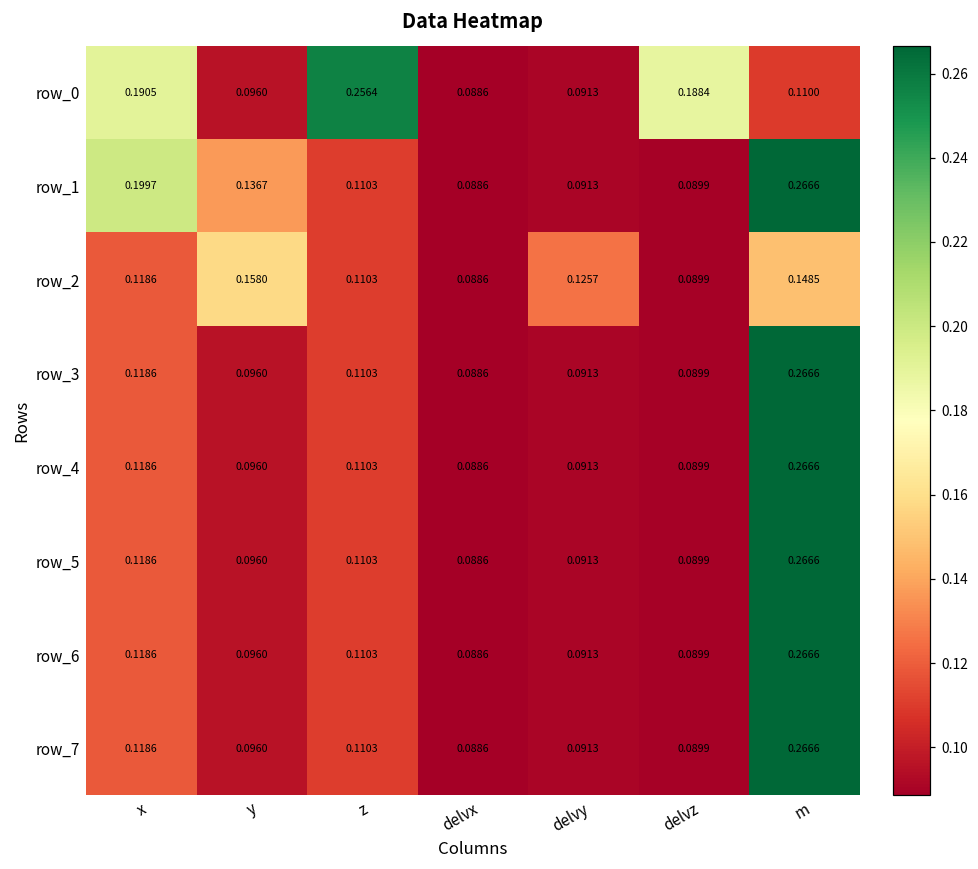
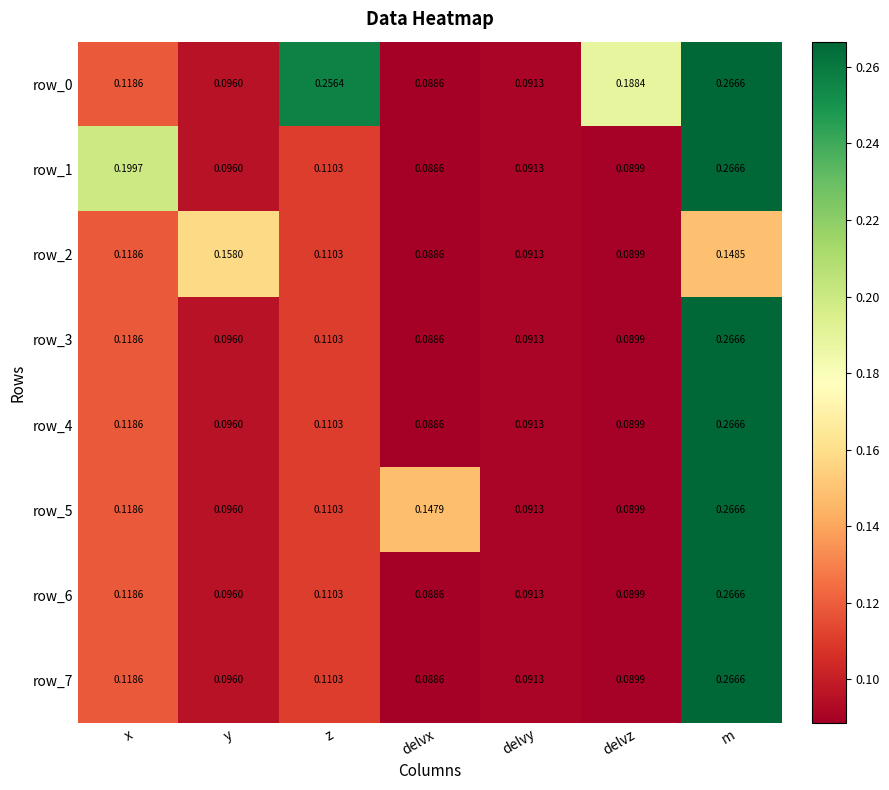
  {
    "row_0": {
-     "x": 0.1905,
+     "x": 0.1186,
      "y": 0.0960,
      "z": 0.2564,
      "delvx": 0.0886,
      "delvy": 0.0913,
      "delvz": 0.1884,
-     "m": 0.1100
+     "m": 0.2666
    },
    "row_1": {
      "x": 0.1997,
-     "y": 0.1367,
+     "y": 0.0960,
      "z": 0.1103,
      "delvx": 0.0886,
      "delvy": 0.0913,
      "delvz": 0.0899,
      "m": 0.2666
    },
    "row_2": {
      "x": 0.1186,
      "y": 0.1580,
      "z": 0.1103,
      "delvx": 0.0886,
-     "delvy": 0.1257,
+     "delvy": 0.0913,
      "delvz": 0.0899,
      "m": 0.1485
    },
    "row_3": {
      "x": 0.1186,
      "y": 0.0960,
      "z": 0.1103,
      "delvx": 0.0886,
      "delvy": 0.0913,
      "delvz": 0.0899,
      "m": 0.2666
    },
    "row_4": {
      "x": 0.1186,
      "y": 0.0960,
      "z": 0.1103,
      "delvx": 0.0886,
      "delvy": 0.0913,
      "delvz": 0.0899,
      "m": 0.2666
    },
    "row_5": {
      "x": 0.1186,
      "y": 0.0960,
      "z": 0.1103,
-     "delvx": 0.0886,
+     "delvx": 0.1479,
      "delvy": 0.0913,
      "delvz": 0.0899,
      "m": 0.2666
    },
    "row_6": {
      "x": 0.1186,
      "y": 0.0960,
      "z": 0.1103,
      "delvx": 0.0886,
      "delvy": 0.0913,
      "delvz": 0.0899,
      "m": 0.2666
    },
    "row_7": {
      "x": 0.1186,
      "y": 0.0960,
      "z": 0.1103,
      "delvx": 0.0886,
      "delvy": 0.0913,
      "delvz": 0.0899,
      "m": 0.2666
    }
  }
